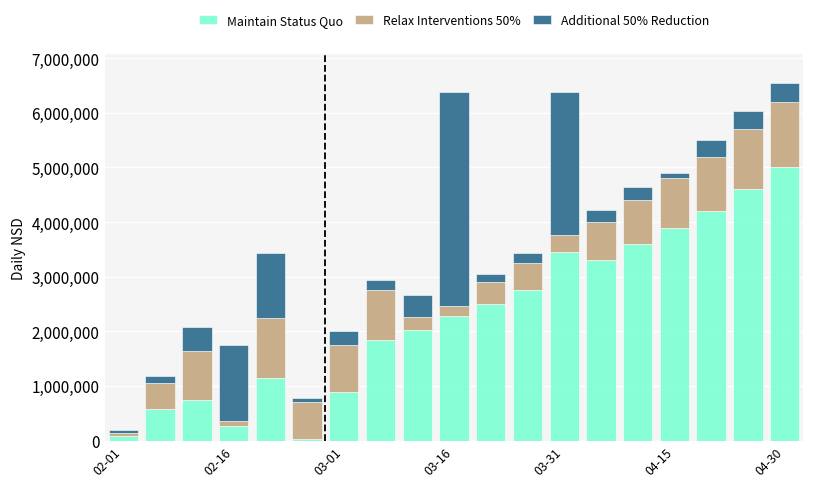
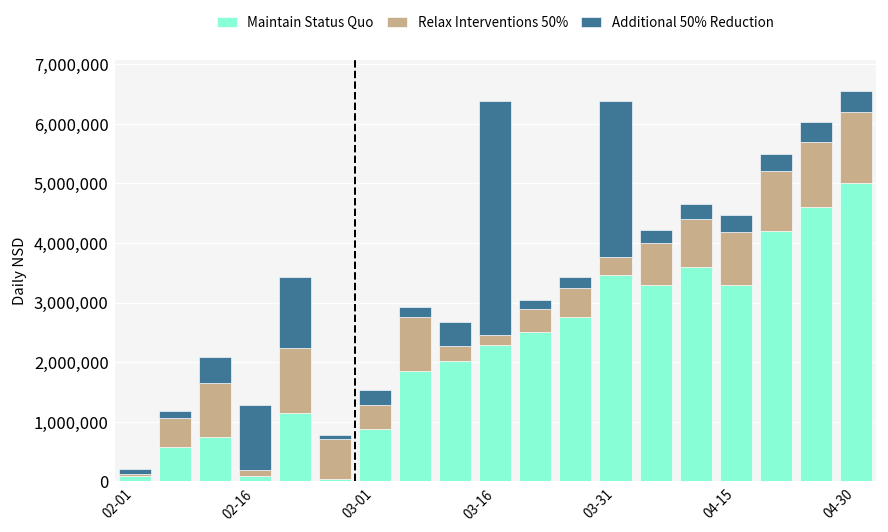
  {
    "Maintain Status Quo": {
      "02-01": "100,000",
-     "02-16": "300,000",
+     "02-16": "100,000",
      "03-01": "900,000",
      "03-16": "2,300,000",
      "03-31": "3,500,000",
-     "04-15": "3,900,000",
+     "04-15": "3,300,000",
      "04-30": "5,000,000"
    },
    "Relax Interventions 50%": {
      "02-16": "100,000",
-     "03-01": "900,000",
+     "03-01": "400,000",
      "03-16": "200,000",
      "03-31": "300,000",
      "04-15": "900,000",
      "04-30": "1,200,000"
    },
    "Additional 50% Reduction": {
      "02-01": "100,000",
-     "02-16": "1,400,000",
+     "02-16": "1,100,000",
      "03-01": "200,000",
      "03-16": "3,900,000",
      "03-31": "2,600,000",
-     "04-15": "100,000",
+     "04-15": "300,000",
      "04-30": "400,000"
    }
  }
